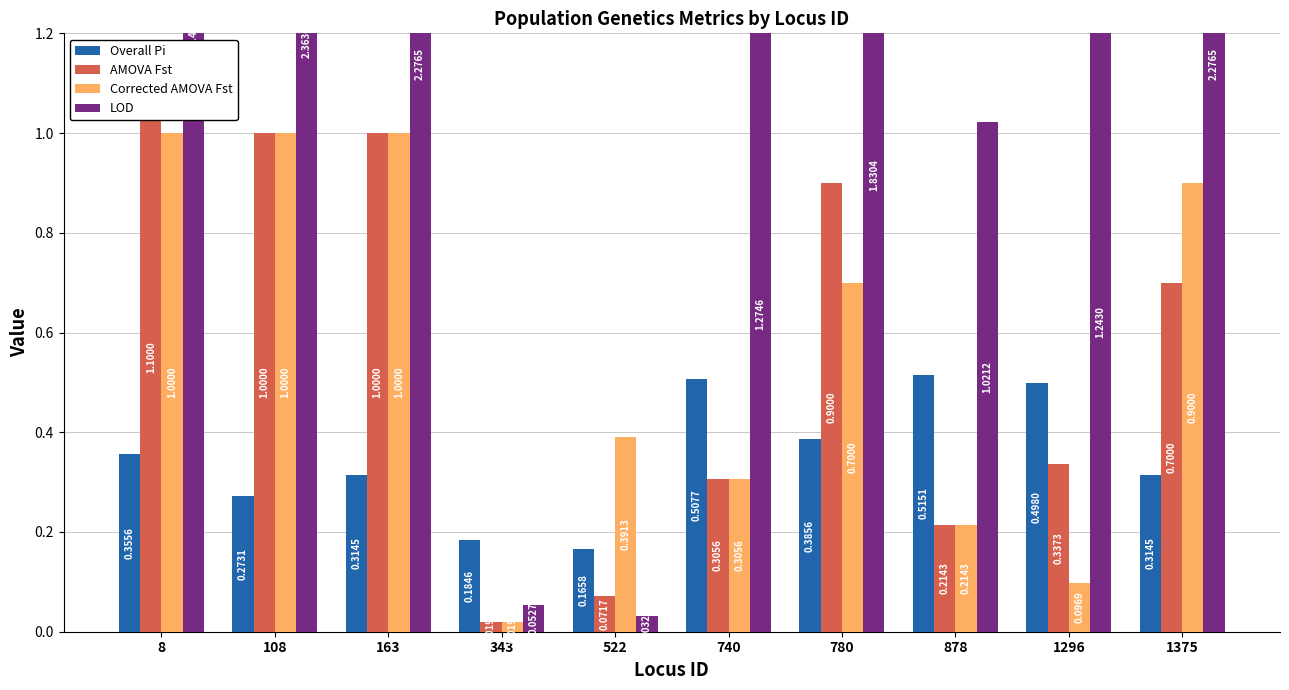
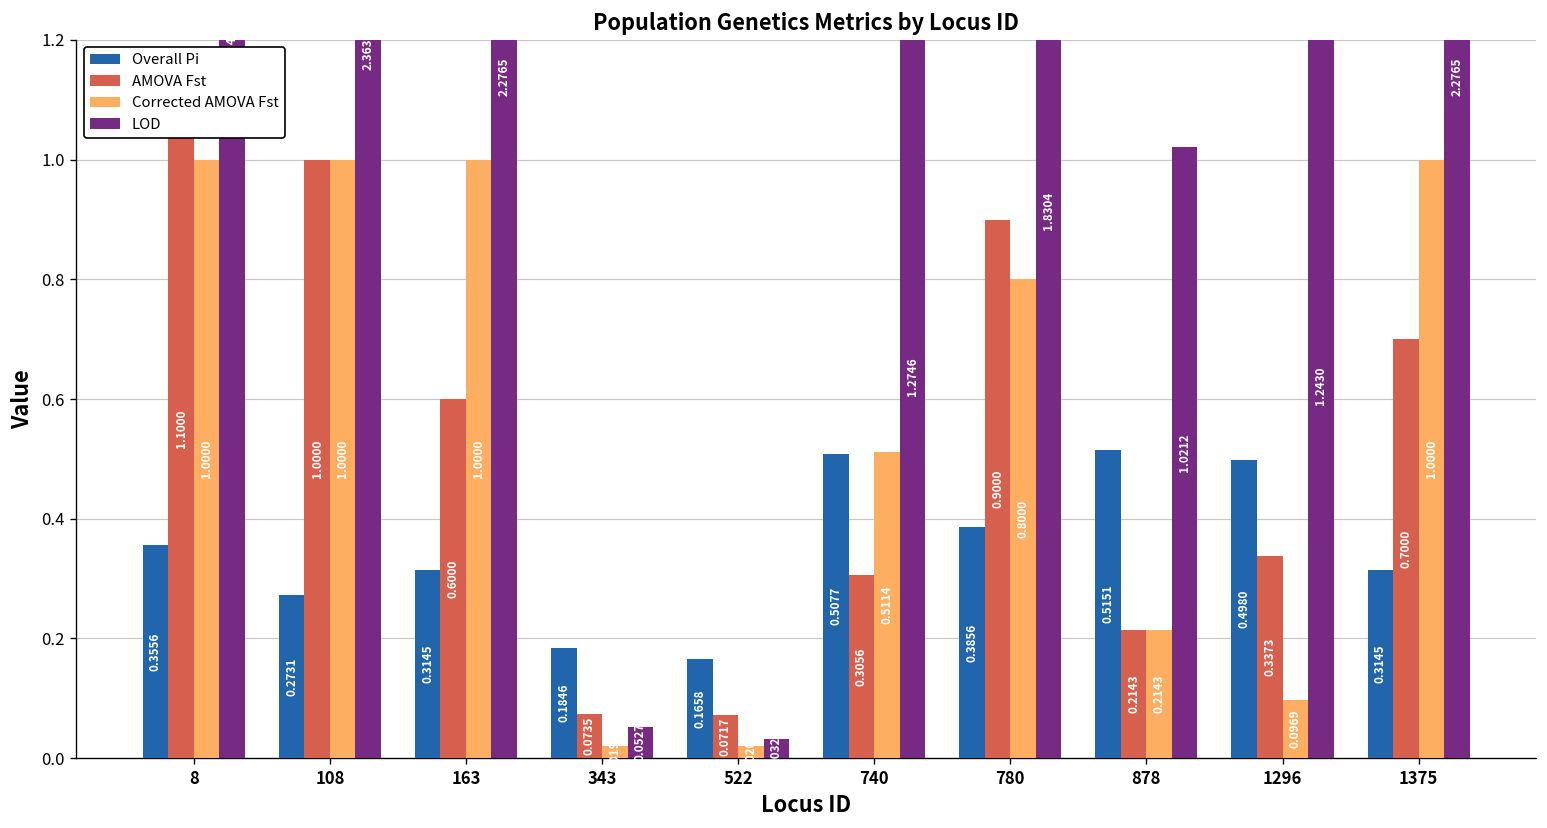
  {
    "Overall Pi": {
      "8": 0.3556,
      "108": 0.2731,
      "163": 0.3145,
      "343": 0.1846,
      "522": 0.1658,
      "740": 0.5077,
      "780": 0.3856,
      "878": 0.5151,
      "1296": 0.4980,
      "1375": 0.3145
    },
    "AMOVA Fst": {
      "108": 1.0000,
-     "163": 1.0000,
-     "343": 0.02,
+     "163": 0.6000,
+     "343": 0.07,
      "522": 0.0717,
      "740": 0.3056,
      "780": 0.9000,
      "878": 0.2143,
      "1296": 0.3373,
      "1375": 0.7000
    },
    "Corrected AMOVA Fst": {
      "8": 1.0000,
      "108": 1.0000,
      "163": 1.0000,
-     "522": 0.39,
-     "740": 0.3056,
-     "780": 0.7000,
+     "522": 0.02,
+     "740": 0.5114,
+     "780": 0.8000,
      "878": 0.2143,
      "1296": 0.0969,
-     "1375": 0.9000
+     "1375": 1.0000
    },
    "LOD": {
      "343": 0.0527,
      "878": 1.0212
    }
  }
